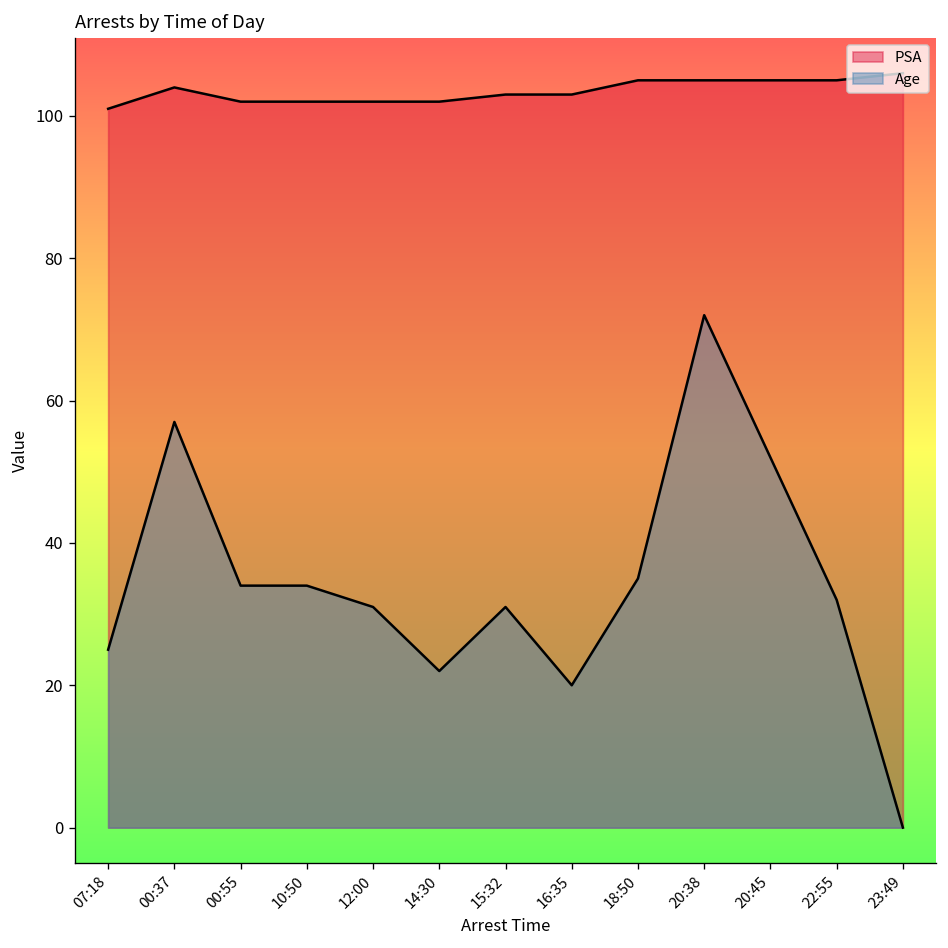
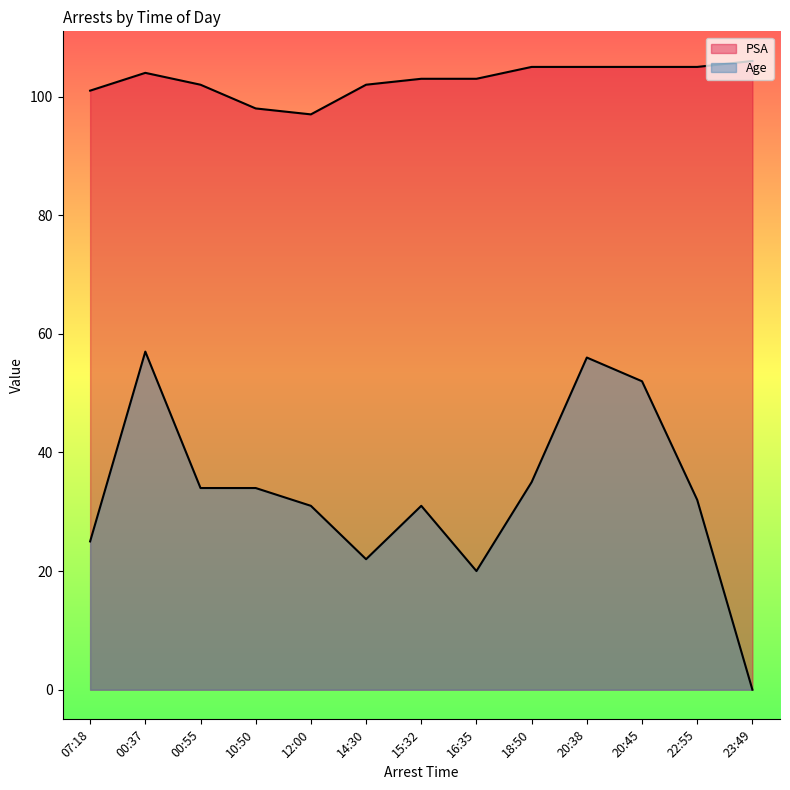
  {
    "PSA": {
      "07:18": 101,
      "00:37": 104,
      "00:55": 102,
-     "10:50": 102,
-     "12:00": 102,
+     "10:50": 98,
+     "12:00": 97,
      "14:30": 102,
      "15:32": 103,
      "16:35": 103,
      "18:50": 105,
      "20:38": 105,
      "20:45": 105,
      "22:55": 105
    },
    "Age": {
      "07:18": 25,
      "00:37": 57,
      "00:55": 34,
      "10:50": 34,
      "12:00": 31,
      "14:30": 22,
      "15:32": 31,
      "16:35": 20,
      "18:50": 35,
-     "20:38": 72,
+     "20:38": 56,
      "20:45": 52,
      "22:55": 32,
      "23:49": 0
    }
  }
